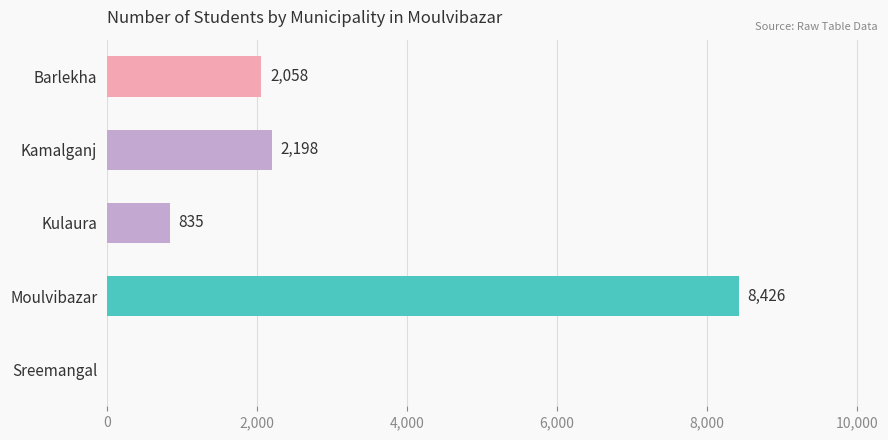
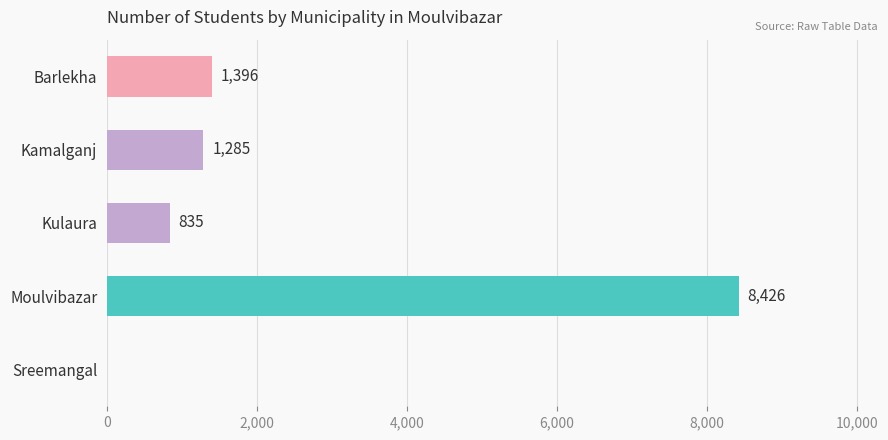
  {
-   "Barlekha": "2,058",
-   "Kamalganj": "2,198",
+   "Barlekha": "1,396",
+   "Kamalganj": "1,285",
    "Kulaura": "835",
    "Moulvibazar": "8,426"
  }
